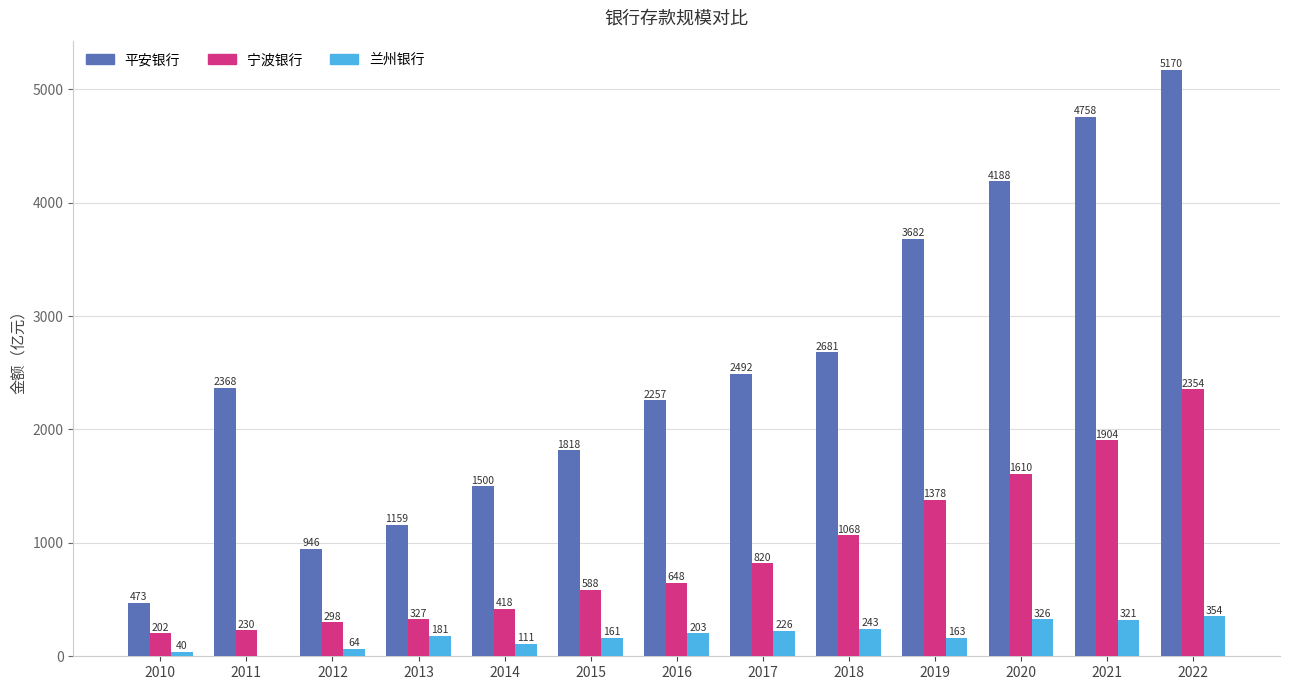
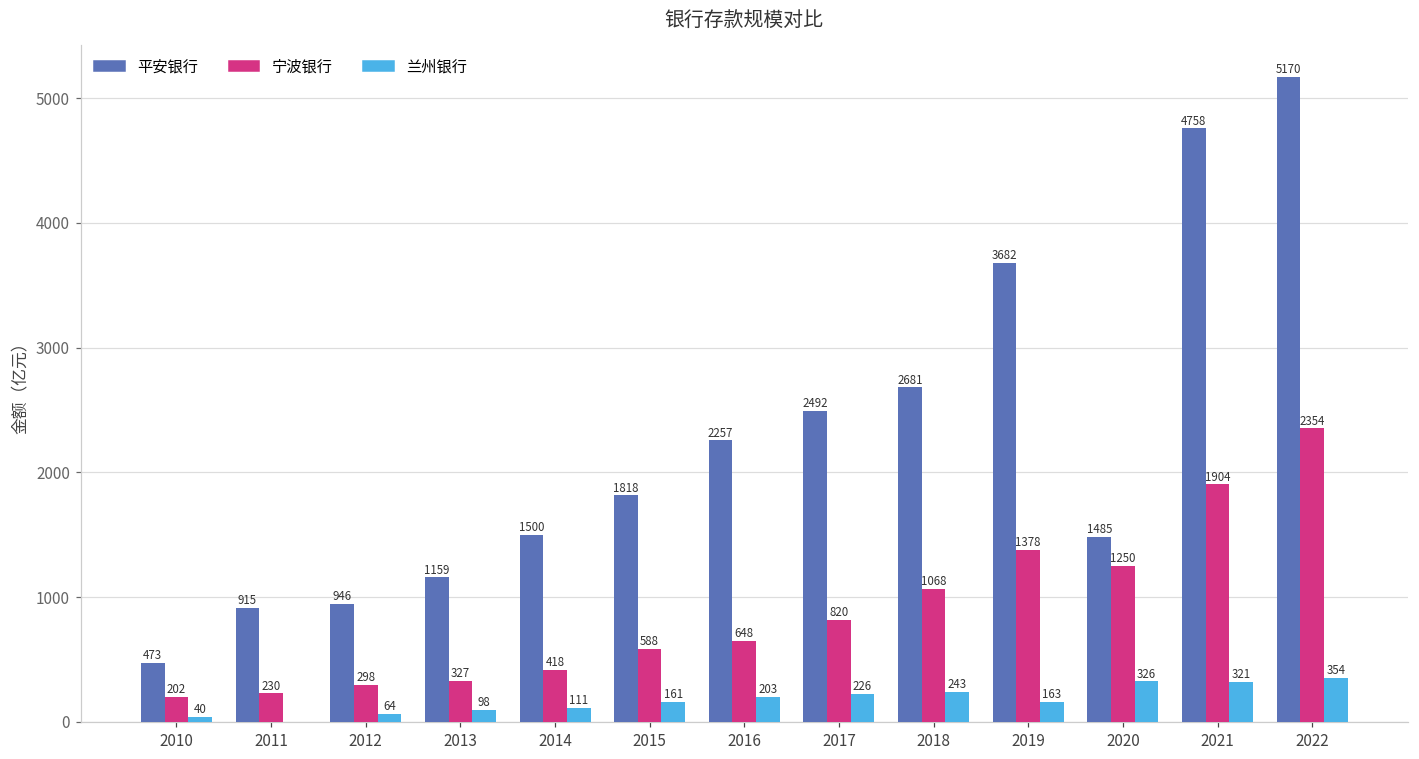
  {
    "平安银行": {
      "2010": 473,
-     "2011": 2368,
+     "2011": 915,
      "2012": 946,
      "2013": 1159,
      "2014": 1500,
      "2015": 1818,
      "2016": 2257,
      "2017": 2492,
      "2018": 2681,
      "2019": 3682,
-     "2020": 4188,
+     "2020": 1485,
      "2021": 4758,
      "2022": 5170
    },
    "宁波银行": {
      "2010": 202,
      "2011": 230,
      "2012": 298,
      "2013": 327,
      "2014": 418,
      "2015": 588,
      "2016": 648,
      "2017": 820,
      "2018": 1068,
      "2019": 1378,
-     "2020": 1610,
+     "2020": 1250,
      "2021": 1904,
      "2022": 2354
    },
    "兰州银行": {
      "2010": 40,
      "2012": 64,
-     "2013": 181,
+     "2013": 98,
      "2014": 111,
      "2015": 161,
      "2016": 203,
      "2017": 226,
      "2018": 243,
      "2019": 163,
      "2020": 326,
      "2021": 321,
      "2022": 354
    }
  }
